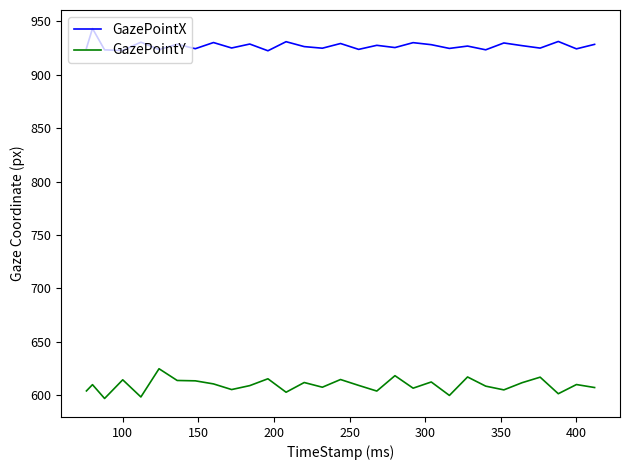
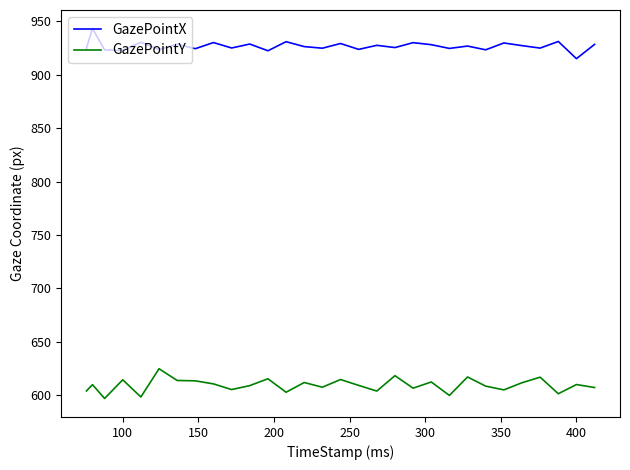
  {
    "GazePointX": {
-     "400": 924
+     "400": 915
    },
    "GazePointY": {
      "100": 614,
      "400": 610
    }
  }
